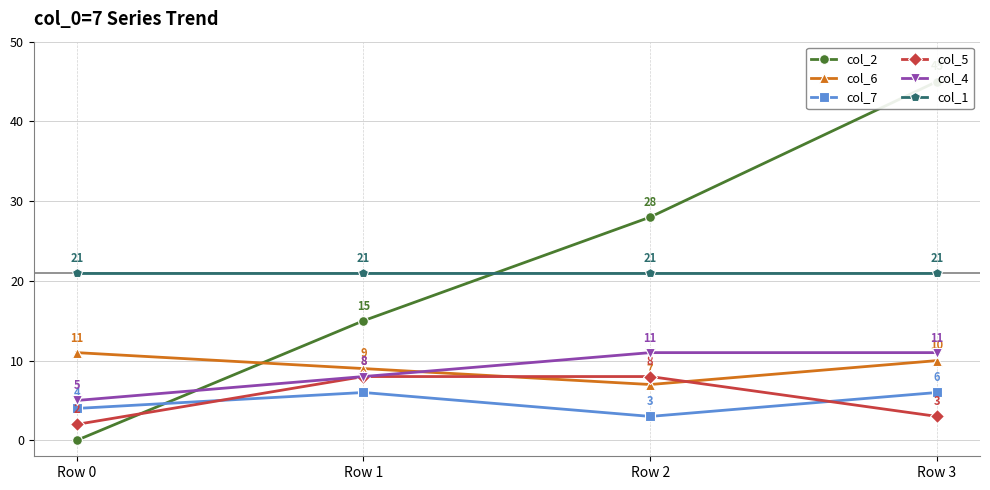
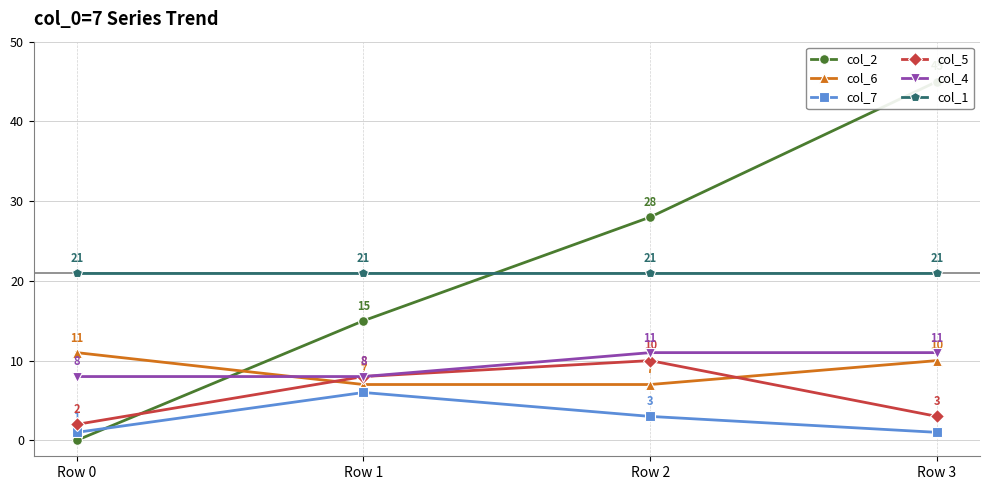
  {
    "col_2": {
      "Row 1": 15,
      "Row 2": 28
    },
    "col_6": {
      "Row 0": 11,
-     "Row 1": 9,
+     "Row 1": 7,
      "Row 2": 7
    },
    "col_7": {
-     "Row 0": 4,
+     "Row 0": 1,
      "Row 2": 3,
-     "Row 3": 6
+     "Row 3": 1
    },
    "col_5": {
-     "Row 2": 8,
+     "Row 2": 10,
      "Row 3": 3
    },
    "col_4": {
-     "Row 0": 5
+     "Row 0": 8
    },
    "col_1": {
      "Row 0": 21,
      "Row 1": 21,
      "Row 2": 21,
      "Row 3": 21
    }
  }
